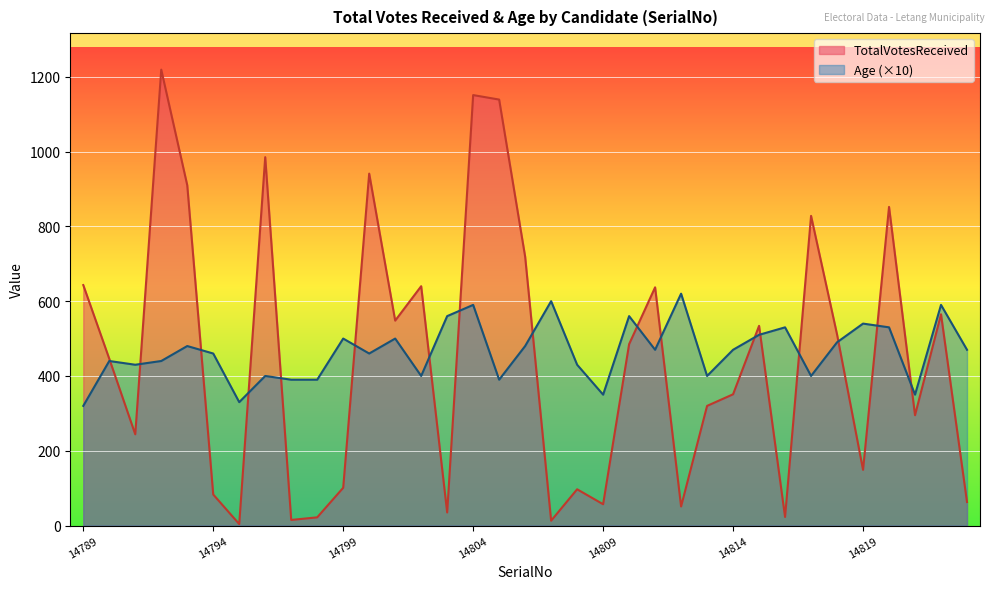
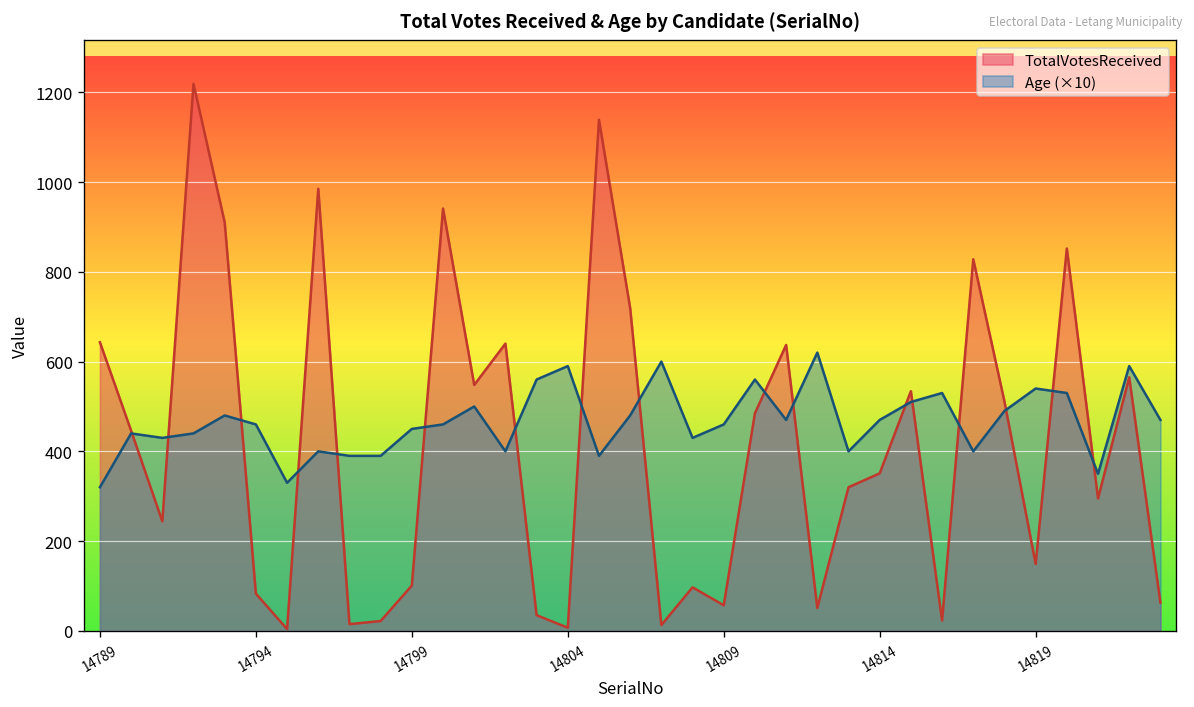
  {
    "TotalVotesReceived": {
      "14789": 640,
      "14794": 80,
      "14799": 100,
-     "14804": 1150,
+     "14804": 10,
      "14809": 60,
      "14814": 350,
      "14819": 150
    },
    "Age (×10)": {
      "14789": 320,
      "14794": 460,
-     "14799": 500,
+     "14799": 450,
      "14804": 590,
-     "14809": 350,
+     "14809": 460,
      "14814": 470,
      "14819": 540
    }
  }
